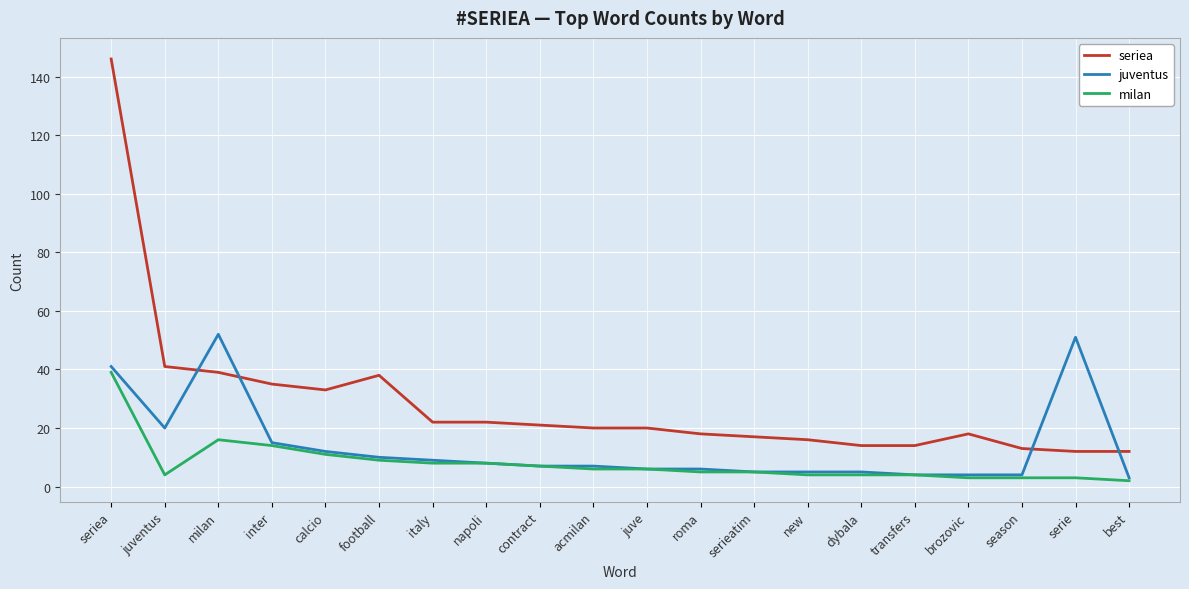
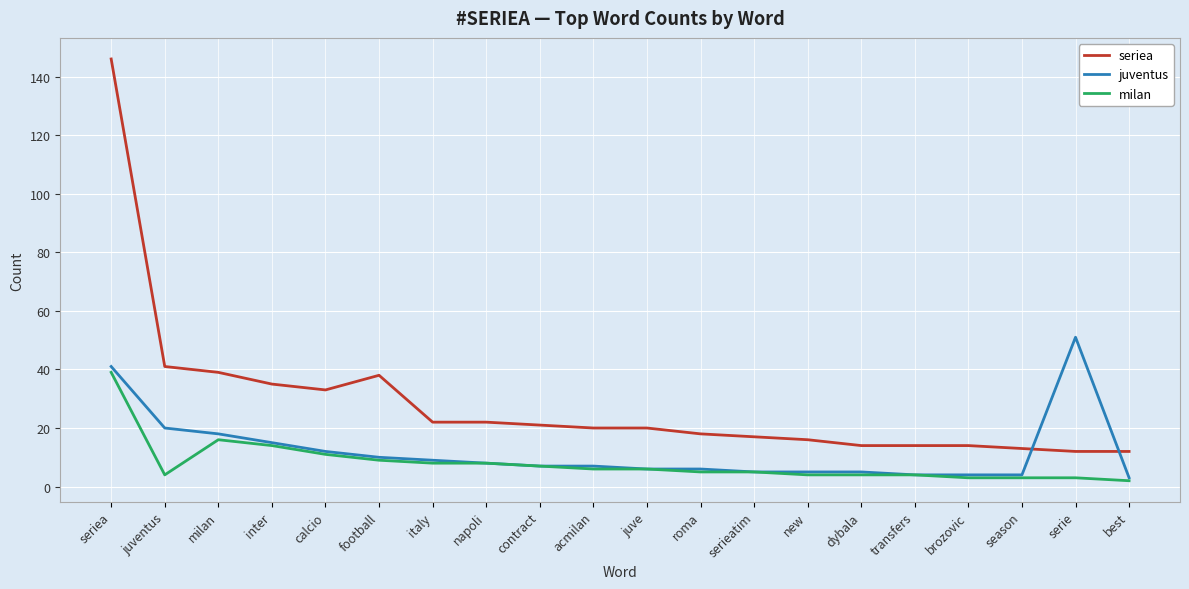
  {
    "seriea": {
      "seriea": 146,
      "juventus": 41,
      "milan": 39,
      "inter": 35,
      "calcio": 33,
      "football": 38,
      "italy": 22,
      "napoli": 22,
      "contract": 21,
      "acmilan": 20,
      "juve": 20,
      "roma": 18,
      "serieatim": 17,
      "new": 16,
      "dybala": 14,
      "transfers": 14,
-     "brozovic": 18,
+     "brozovic": 14,
      "season": 13,
      "serie": 12,
      "best": 12
    },
    "juventus": {
      "seriea": 41,
      "juventus": 20,
-     "milan": 52,
+     "milan": 18,
      "inter": 15,
      "calcio": 12,
      "football": 10,
      "italy": 9,
      "acmilan": 7,
      "roma": 6,
      "new": 5,
      "dybala": 5,
      "brozovic": 4,
      "season": 4,
      "serie": 51,
      "best": 3
    },
    "milan": {
      "seriea": 39,
      "juventus": 4,
      "milan": 16,
      "inter": 14,
      "calcio": 11,
      "football": 9,
      "italy": 8,
      "acmilan": 6,
      "roma": 5,
      "new": 4,
      "dybala": 4,
      "brozovic": 3,
      "season": 3,
      "serie": 3,
      "best": 2
    }
  }
